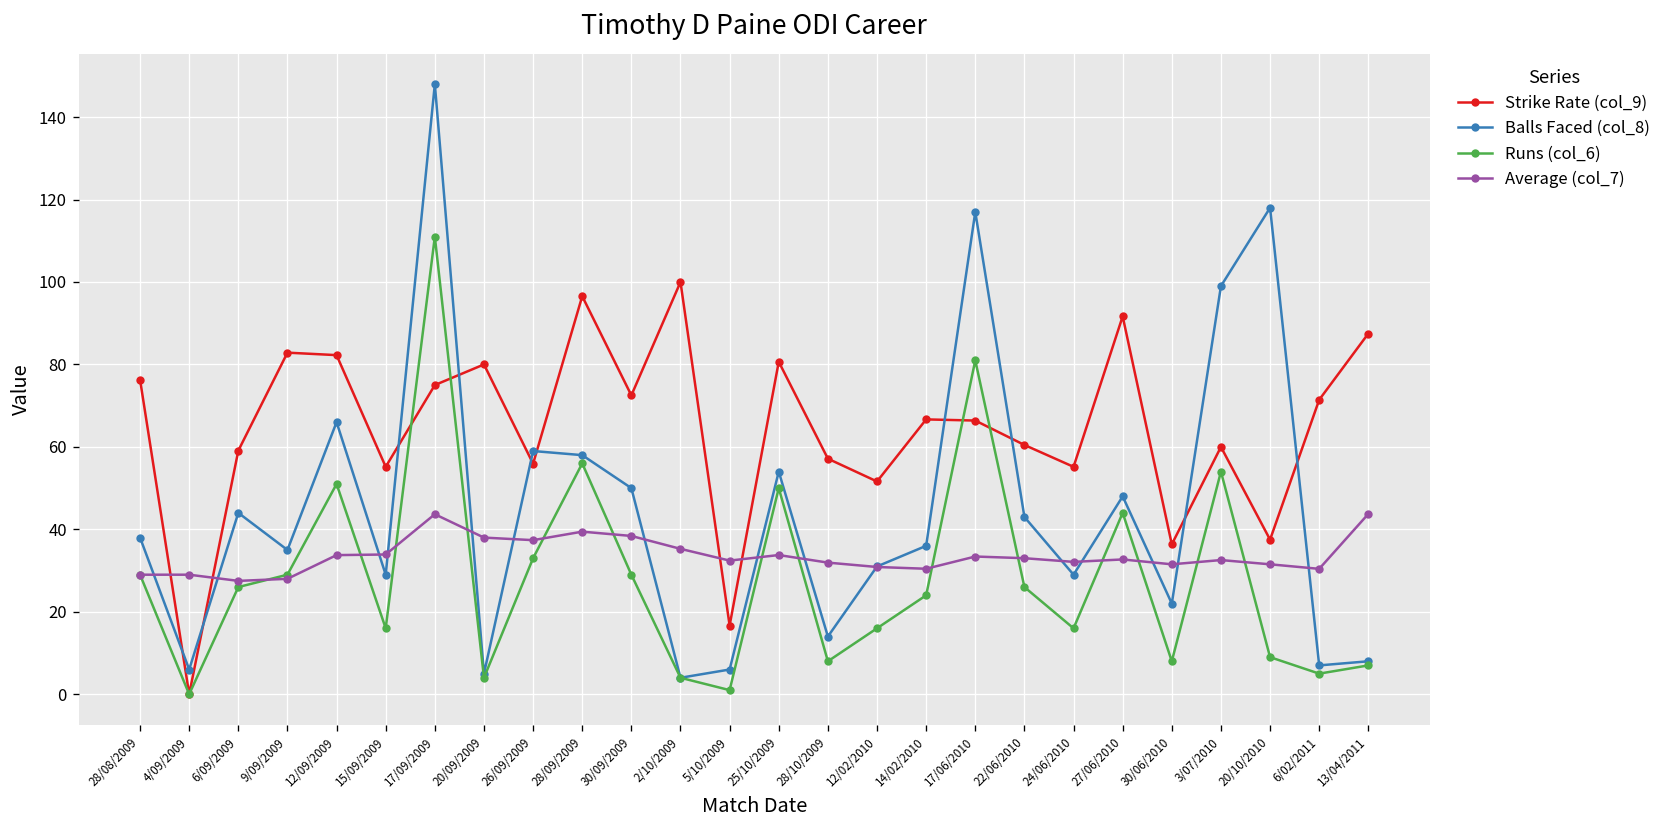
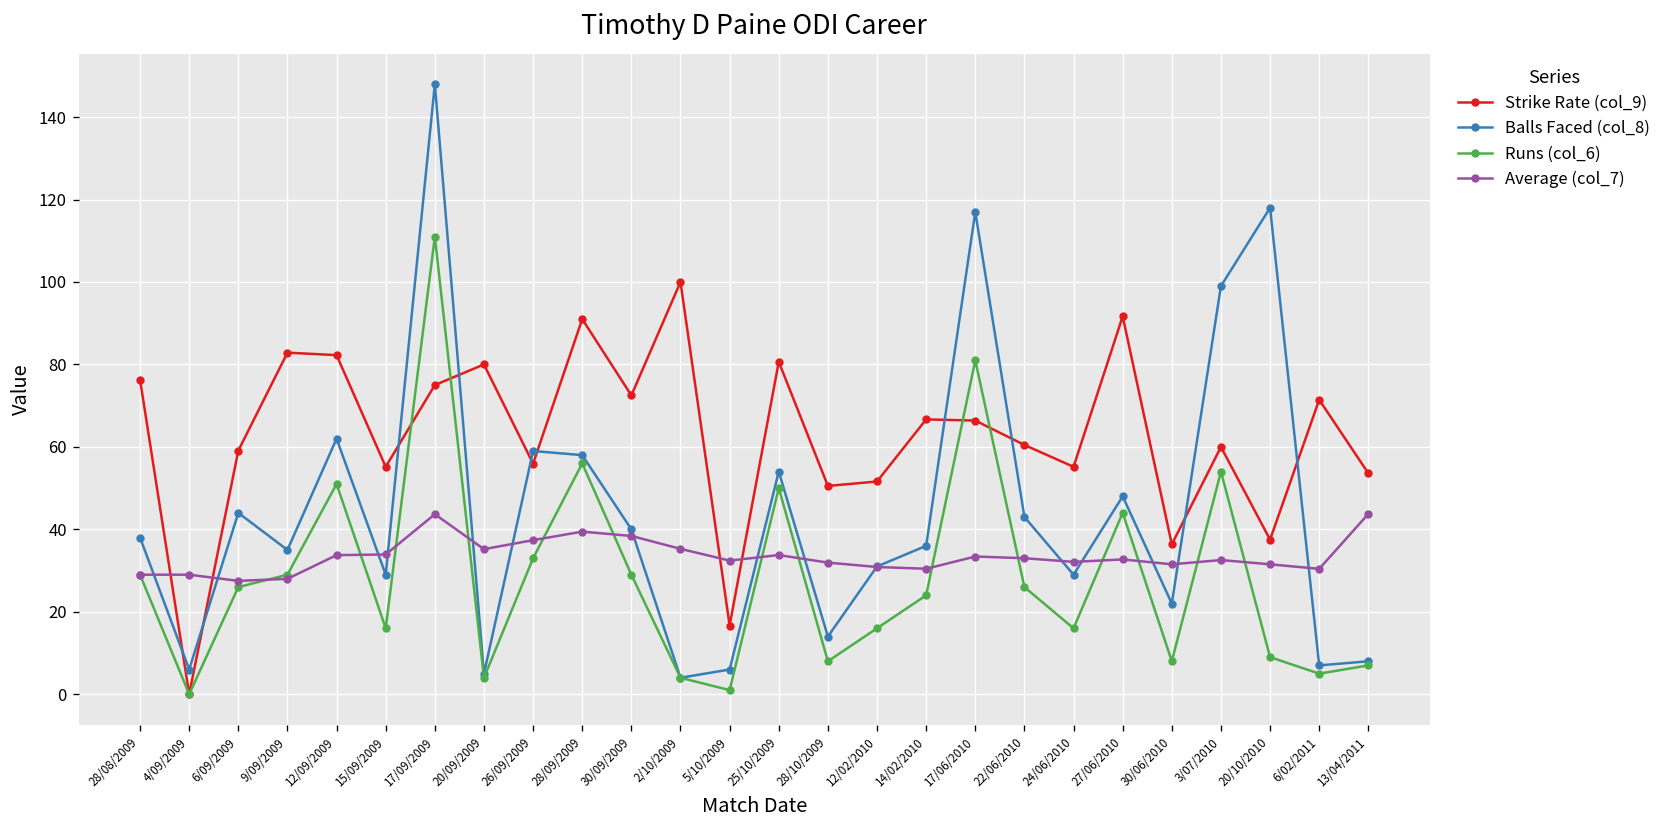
  {
    "Strike Rate (col_9)": {
      "28/08/2009": 76,
      "6/09/2009": 59,
      "9/09/2009": 83,
      "12/09/2009": 82,
      "15/09/2009": 55,
      "17/09/2009": 75,
      "20/09/2009": 80,
      "26/09/2009": 56,
-     "28/09/2009": 97,
+     "28/09/2009": 91,
      "30/09/2009": 73,
      "2/10/2009": 100,
      "5/10/2009": 17,
      "25/10/2009": 81,
-     "28/10/2009": 57,
+     "28/10/2009": 51,
      "12/02/2010": 52,
      "14/02/2010": 67,
      "17/06/2010": 66,
      "22/06/2010": 60,
      "24/06/2010": 55,
      "27/06/2010": 92,
      "30/06/2010": 36,
      "3/07/2010": 60,
      "20/10/2010": 38,
      "6/02/2011": 71,
-     "13/04/2011": 88
+     "13/04/2011": 54
    },
    "Balls Faced (col_8)": {
      "28/08/2009": 38,
      "4/09/2009": 6,
      "6/09/2009": 44,
      "9/09/2009": 35,
-     "12/09/2009": 66,
+     "12/09/2009": 62,
      "15/09/2009": 29,
      "17/09/2009": 148,
      "20/09/2009": 5,
      "26/09/2009": 59,
      "28/09/2009": 58,
-     "30/09/2009": 50,
+     "30/09/2009": 40,
      "5/10/2009": 6,
      "25/10/2009": 54,
      "28/10/2009": 14,
      "14/02/2010": 36,
      "17/06/2010": 117,
      "22/06/2010": 43,
      "24/06/2010": 29,
      "27/06/2010": 48,
      "30/06/2010": 22,
      "3/07/2010": 99,
      "20/10/2010": 118,
      "6/02/2011": 7,
      "13/04/2011": 8
    },
    "Runs (col_6)": {
      "6/09/2009": 26,
      "9/09/2009": 29,
      "12/09/2009": 51,
      "15/09/2009": 16,
      "17/09/2009": 111,
      "20/09/2009": 4,
      "26/09/2009": 33,
      "28/09/2009": 56,
      "30/09/2009": 29,
      "5/10/2009": 1,
      "25/10/2009": 50,
      "28/10/2009": 8,
      "12/02/2010": 16,
      "14/02/2010": 24,
      "17/06/2010": 81,
      "22/06/2010": 26,
      "24/06/2010": 16,
      "27/06/2010": 44,
      "30/06/2010": 8,
      "3/07/2010": 54,
      "20/10/2010": 9,
      "6/02/2011": 5,
      "13/04/2011": 7
    },
    "Average (col_7)": {
      "4/09/2009": 29,
      "6/09/2009": 28,
      "9/09/2009": 28,
      "12/09/2009": 34,
      "15/09/2009": 34,
      "17/09/2009": 44,
-     "20/09/2009": 38,
+     "20/09/2009": 35,
      "26/09/2009": 37,
      "28/09/2009": 39,
      "30/09/2009": 38,
      "2/10/2009": 35,
      "5/10/2009": 32,
      "25/10/2009": 34,
      "28/10/2009": 32,
      "14/02/2010": 30,
      "17/06/2010": 33,
      "22/06/2010": 33,
      "24/06/2010": 32,
      "27/06/2010": 33,
      "30/06/2010": 32,
      "3/07/2010": 33,
      "20/10/2010": 32,
      "6/02/2011": 30,
      "13/04/2011": 44
    }
  }
